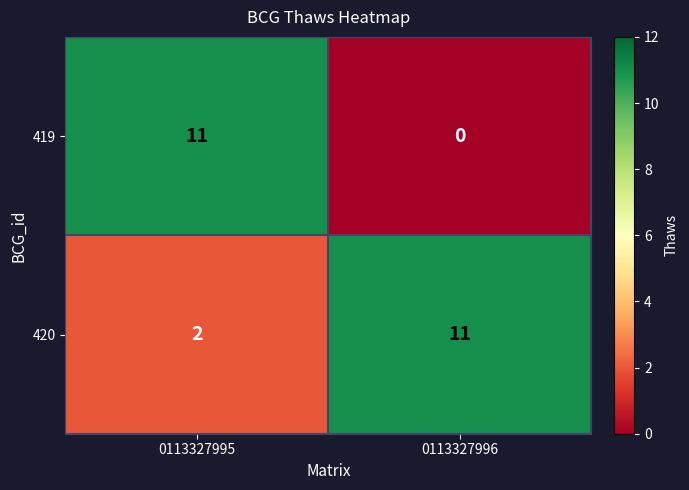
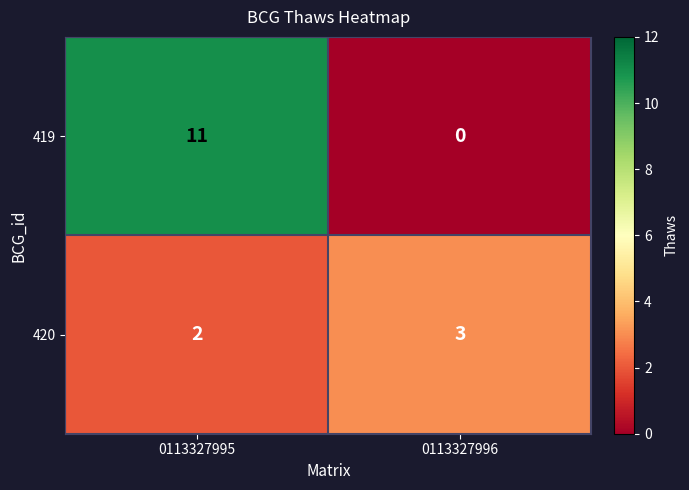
  {
    "419": {
      "0113327995": 11,
      "0113327996": 0
    },
    "420": {
      "0113327995": 2,
-     "0113327996": 11
+     "0113327996": 3
    }
  }
